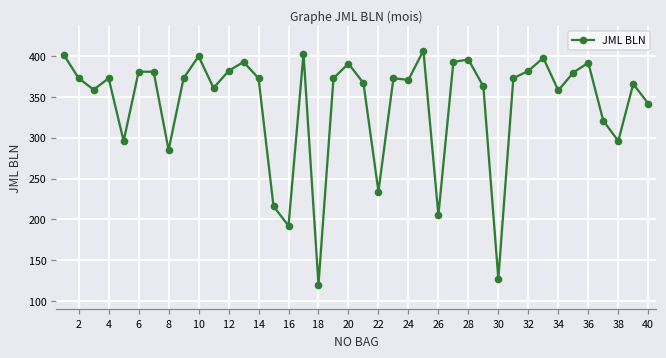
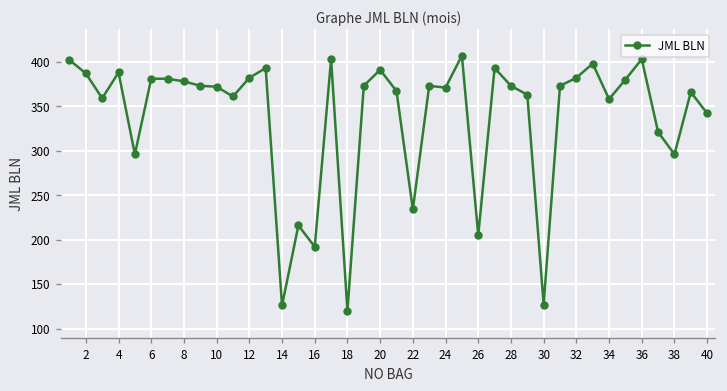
  {
-   "2": 370,
-   "4": 370,
+   "2": 390,
+   "4": 390,
    "6": 380,
-   "8": 290,
-   "10": 400,
+   "8": 380,
+   "10": 370,
    "12": 380,
-   "14": 370,
+   "14": 130,
    "16": 190,
    "18": 120,
    "20": 390,
    "22": 230,
    "24": 370,
    "26": 210,
-   "28": 400,
+   "28": 370,
    "30": 130,
    "32": 380,
    "34": 360,
-   "36": 390,
+   "36": 400,
    "38": 300,
    "40": 340
  }
